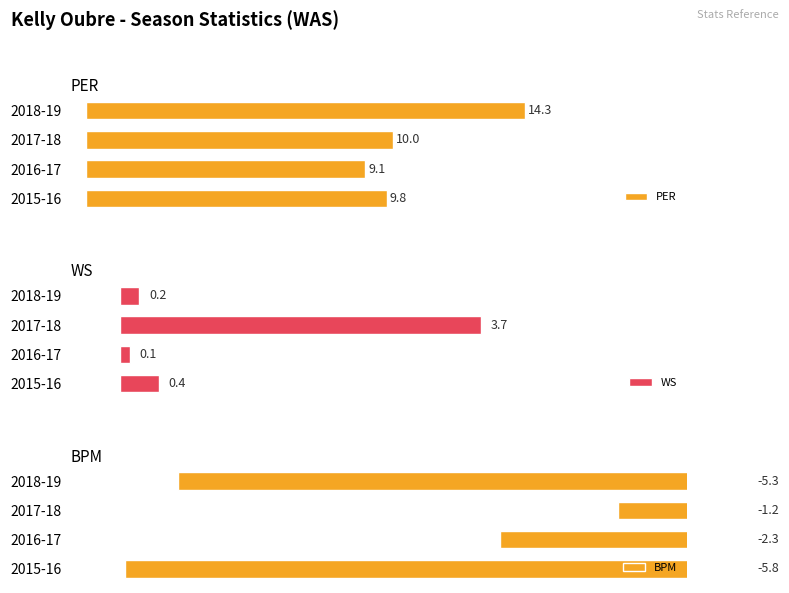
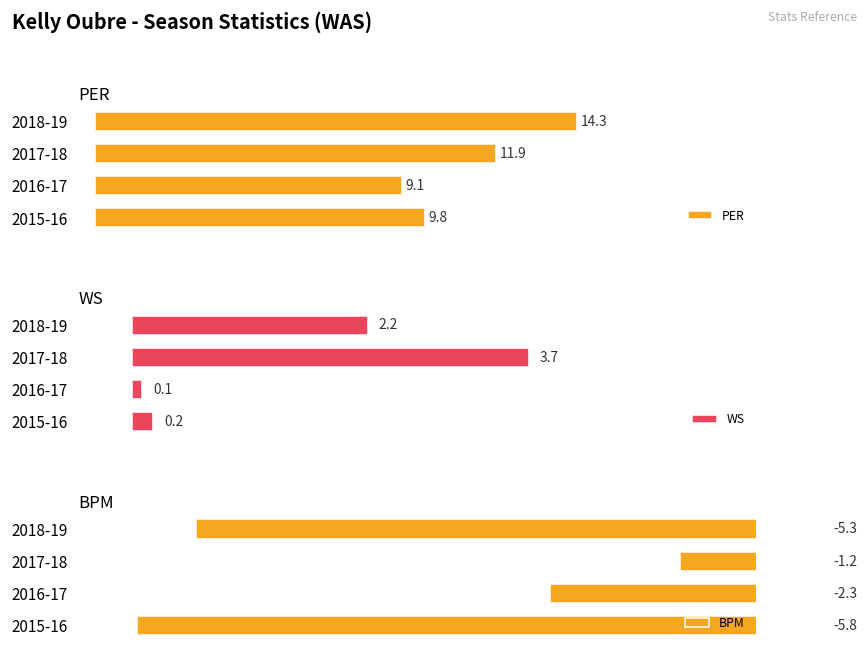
  {
    "PER": {
      "2018-19": 14.3,
-     "2017-18": 10.0,
+     "2017-18": 11.9,
      "2016-17": 9.1,
      "2015-16": 9.8
    },
    "WS": {
-     "2018-19": 0.2,
+     "2018-19": 2.2,
      "2017-18": 3.7,
      "2016-17": 0.1,
-     "2015-16": 0.4
+     "2015-16": 0.2
    }
  }
